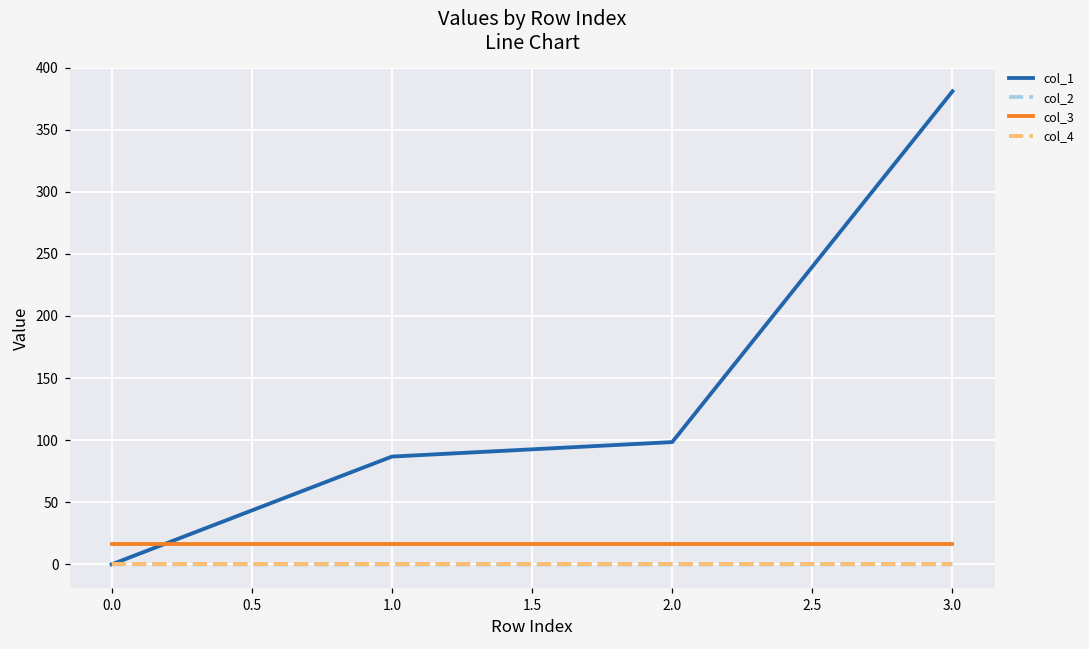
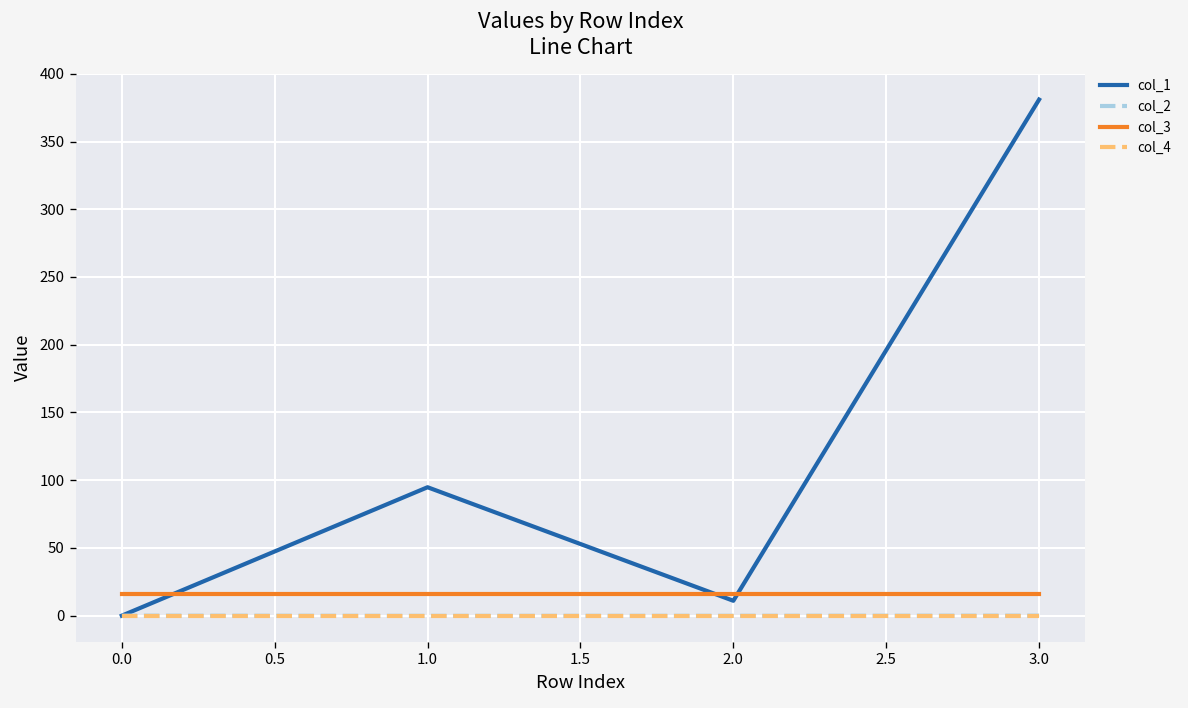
  {
    "col_1": {
-     "1.0": 87,
-     "2.0": 98,
+     "1.0": 95,
+     "2.0": 11,
      "3.0": 381
    },
    "col_4": {
      "1.0": 0,
      "2.0": 0,
      "3.0": 0
    },
    "col_3": {
      "0.0": 16,
      "1.0": 16,
      "2.0": 16,
      "3.0": 16
    }
  }
